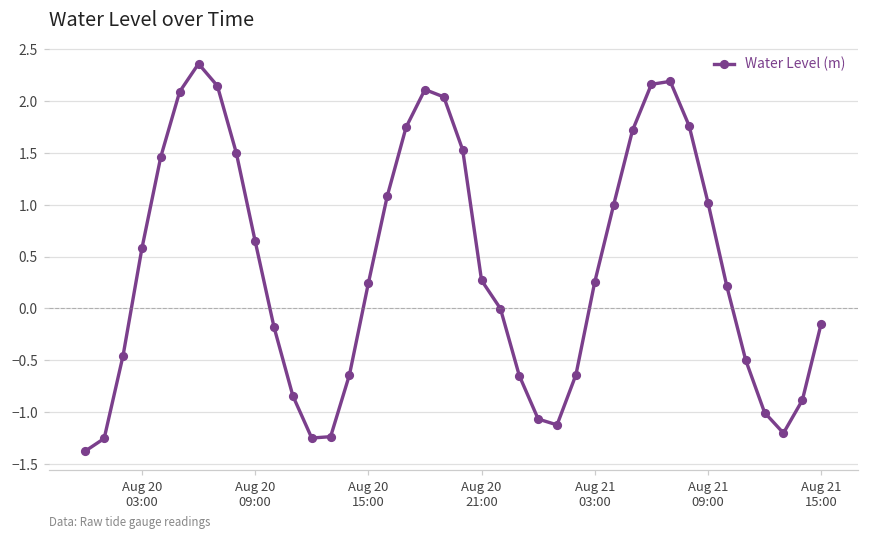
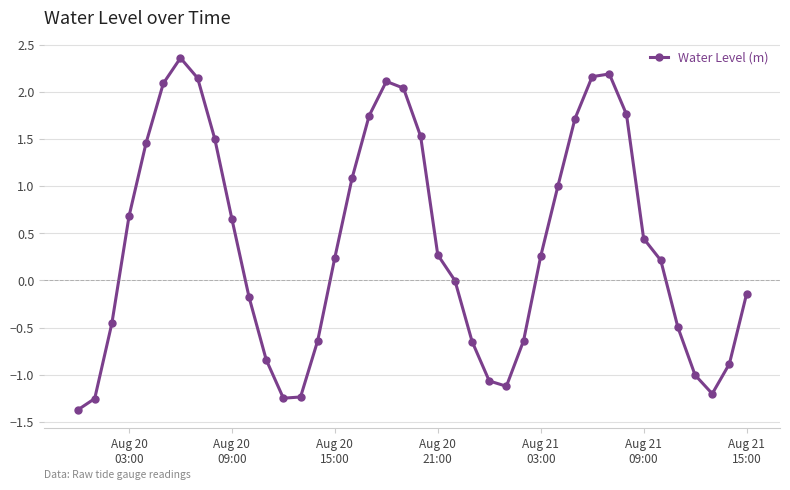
  {
-   "Aug 20 03:00": 0.6,
+   "Aug 20 03:00": 0.7,
    "Aug 20 09:00": 0.7,
    "Aug 20 15:00": 0.2,
    "Aug 20 21:00": 0.3,
    "Aug 21 03:00": 0.3,
-   "Aug 21 09:00": 1.0,
+   "Aug 21 09:00": 0.4,
    "Aug 21 15:00": -0.1
  }
